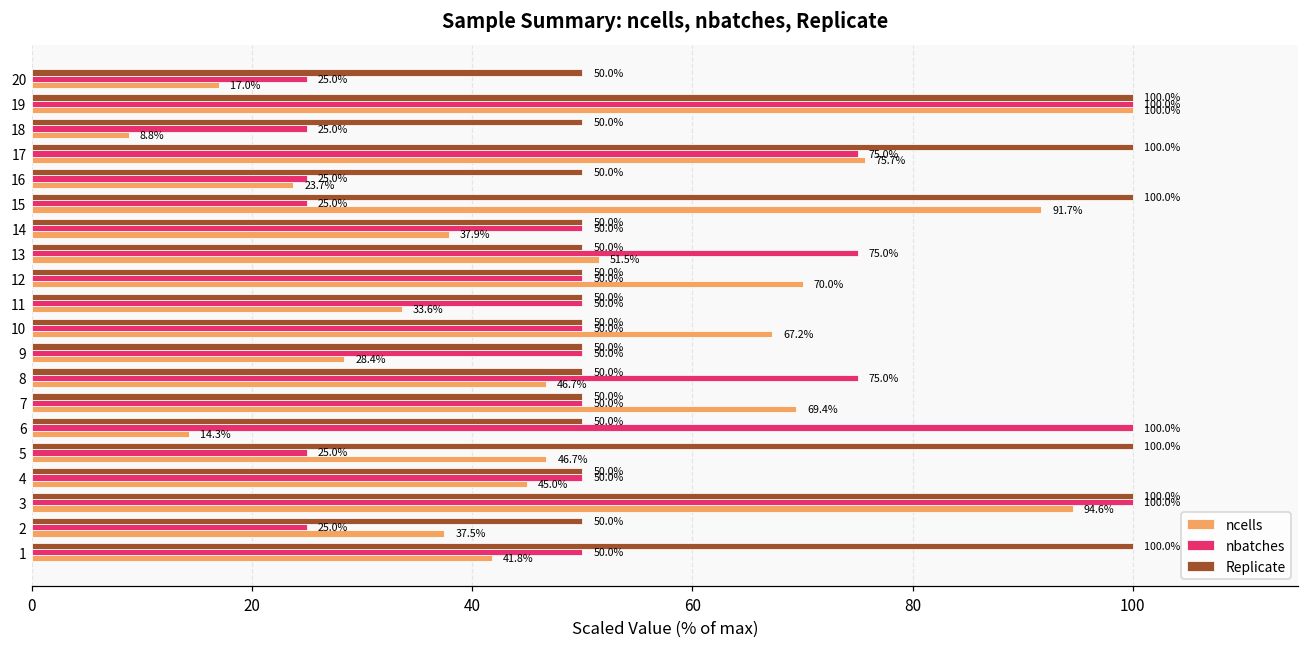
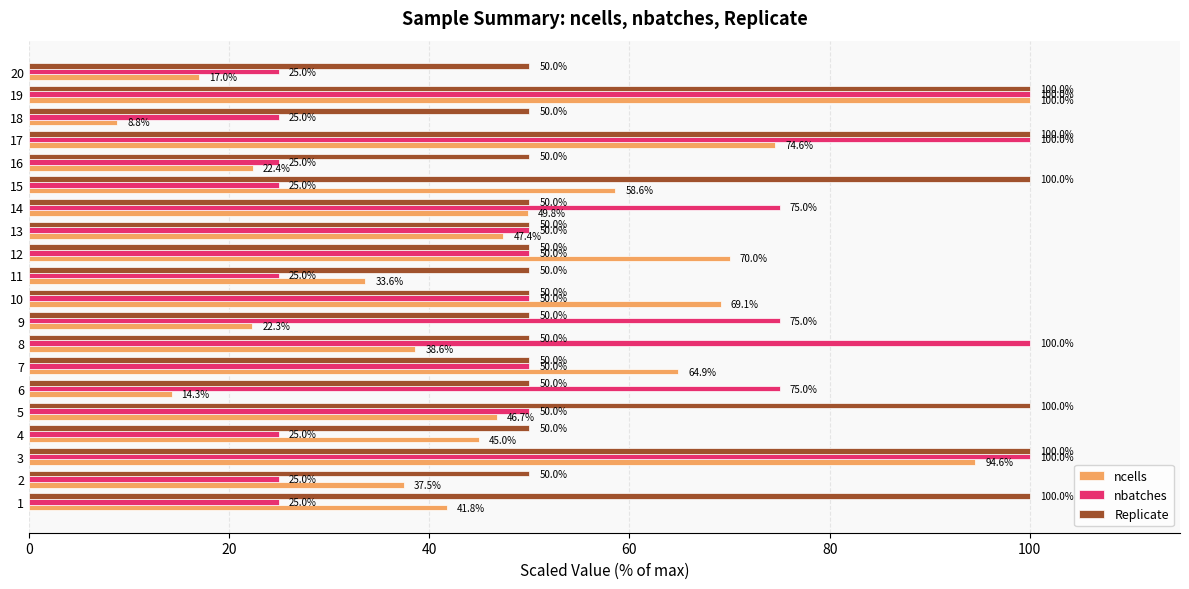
  {
    "ncells": {
      "20": "17.0%",
      "18": "8.8%",
-     "17": "75.7%",
-     "16": "23.7%",
-     "15": "91.7%",
-     "14": "37.9%",
-     "13": "51.5%",
+     "17": "74.6%",
+     "16": "22.4%",
+     "15": "58.6%",
+     "14": "49.8%",
+     "13": "47.4%",
      "12": "70.0%",
      "11": "33.6%",
-     "10": "67.2%",
-     "9": "28.4%",
-     "8": "46.7%",
-     "7": "69.4%",
+     "10": "69.1%",
+     "9": "22.3%",
+     "8": "38.6%",
+     "7": "64.9%",
      "6": "14.3%",
      "5": "46.7%",
      "4": "45.0%",
      "3": "94.6%",
      "2": "37.5%",
      "1": "41.8%"
    },
    "nbatches": {
      "20": "25.0%",
      "18": "25.0%",
-     "17": "75.0%",
+     "17": "100.0%",
      "16": "25.0%",
      "15": "25.0%",
-     "14": "50.0%",
-     "13": "75.0%",
-     "11": "50.0%",
-     "9": "50.0%",
-     "8": "75.0%",
-     "6": "100.0%",
-     "5": "25.0%",
-     "4": "50.0%",
+     "14": "75.0%",
+     "13": "50.0%",
+     "11": "25.0%",
+     "9": "75.0%",
+     "8": "100.0%",
+     "6": "75.0%",
+     "5": "50.0%",
+     "4": "25.0%",
      "2": "25.0%",
-     "1": "50.0%"
+     "1": "25.0%"
    },
    "Replicate": {
      "20": "50.0%",
      "18": "50.0%",
      "16": "50.0%",
      "15": "100.0%",
      "14": "50.0%",
      "11": "50.0%",
      "9": "50.0%",
      "8": "50.0%",
      "6": "50.0%",
      "5": "100.0%",
      "4": "50.0%",
      "2": "50.0%",
      "1": "100.0%"
    }
  }
